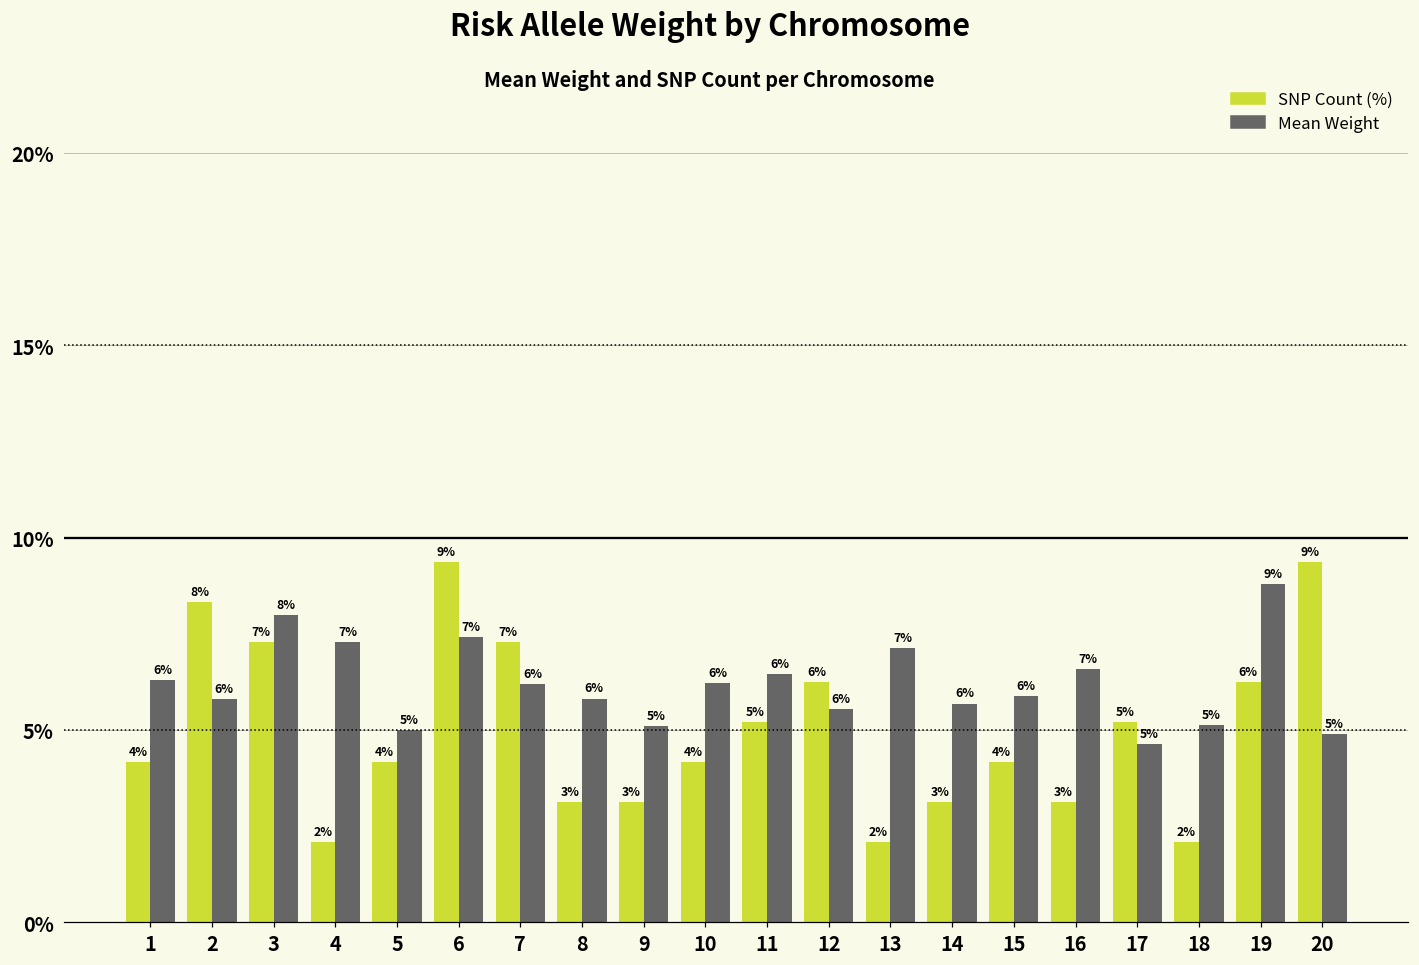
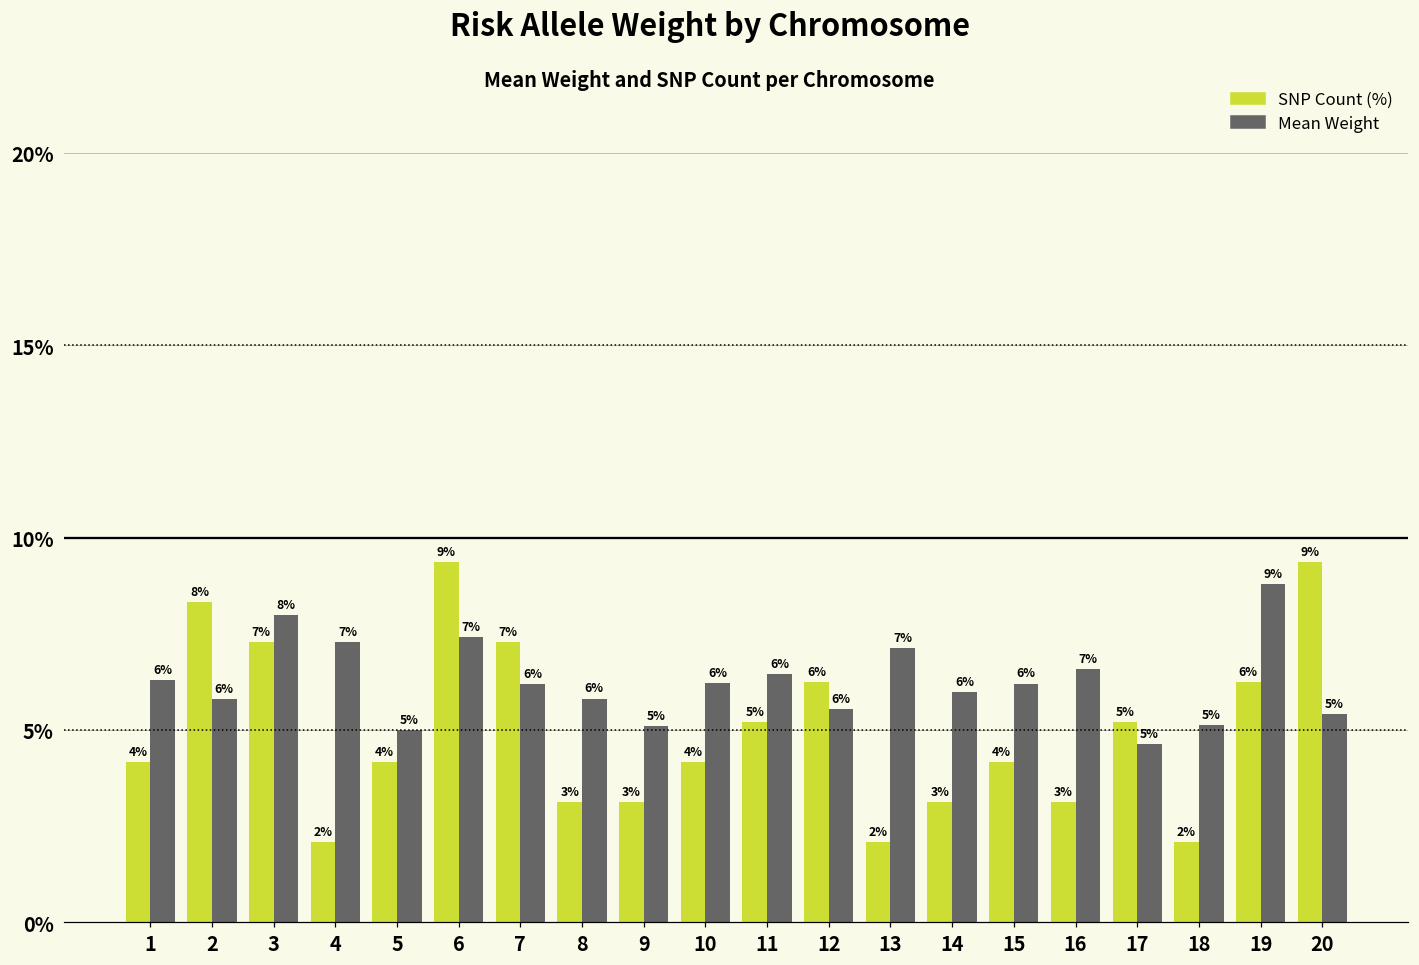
  {
    "SNP Count (%)": {
      "1": "4%",
      "2": "8%",
      "3": "7%",
      "4": "2%",
      "5": "4%",
      "6": "9%",
      "7": "7%",
      "8": "3%",
      "9": "3%",
      "10": "4%",
      "11": "5%",
      "12": "6%",
      "13": "2%",
      "14": "3%",
      "15": "4%",
      "16": "3%",
      "17": "5%",
      "18": "2%",
      "19": "6%",
      "20": "9%"
    },
    "Mean Weight": {
-     "14": "5.7%",
-     "15": "5.9%",
-     "20": "4.9%"
+     "14": "6.0%",
+     "15": "6.2%",
+     "20": "5.4%"
    }
  }
